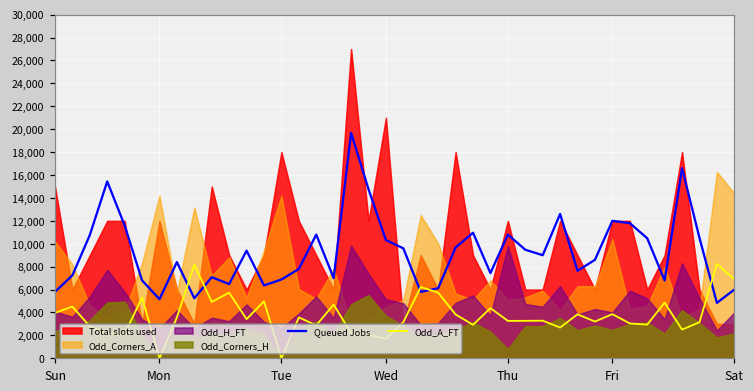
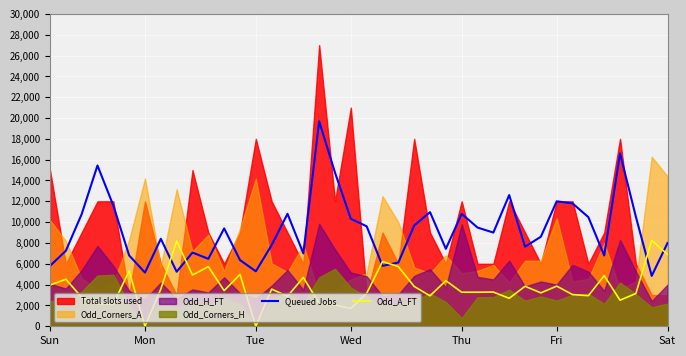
  {
    "Queued Jobs": {
      "Sun": "5,800",
      "Mon": "5,200",
-     "Tue": "6,900",
+     "Tue": "5,300",
      "Wed": "10,300",
      "Thu": "10,800",
-     "Sat": "6,000"
+     "Sat": "8,000"
    },
    "Total slots used": {
      "Sun": "15,000",
      "Mon": "12,000",
      "Tue": "18,000",
      "Wed": "21,000",
      "Thu": "12,000",
      "Sat": "3,000"
    },
    "Odd_Corners_A": {
      "Sun": "10,200",
      "Mon": "14,200",
      "Tue": "14,200",
      "Wed": "4,500",
      "Thu": "5,100",
      "Fri": "10,400",
      "Sat": "14,400"
    },
    "Odd_A_FT": {
      "Thu": "3,300",
      "Sat": "6,900"
    },
    "Odd_H_FT": {
      "Wed": "5,200",
      "Thu": "9,800",
      "Sat": "4,000"
    },
    "Odd_Corners_H": {
      "Sun": "2,400",
      "Wed": "3,700",
      "Thu": "800",
      "Fri": "2,500",
      "Sat": "2,200"
    }
  }
